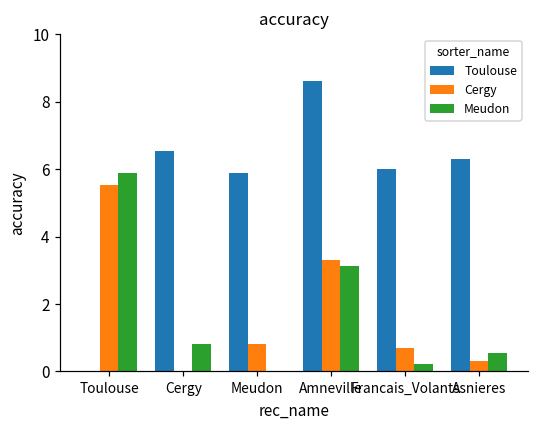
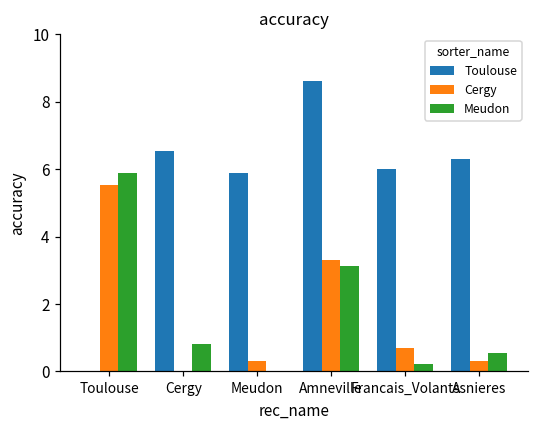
  {
    "Cergy": {
      "Toulouse": 5.5,
      "Cergy": 0.0,
-     "Meudon": 0.8,
+     "Meudon": 0.3,
      "Francais_Volants": 0.7,
      "Asnieres": 0.3
    }
  }
